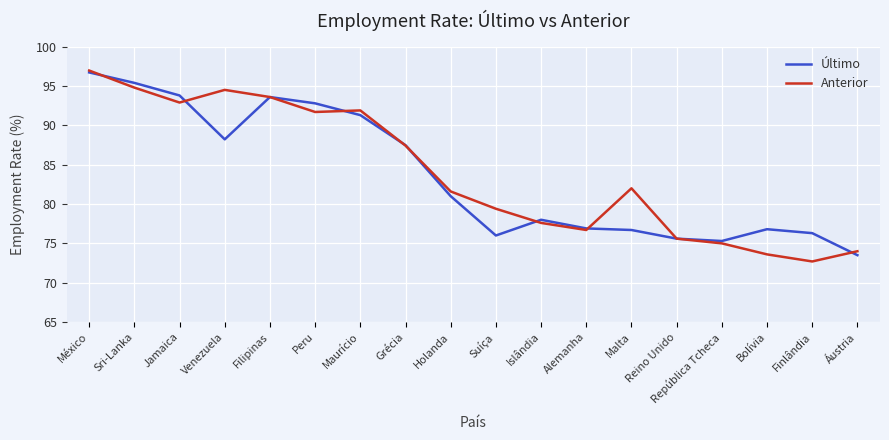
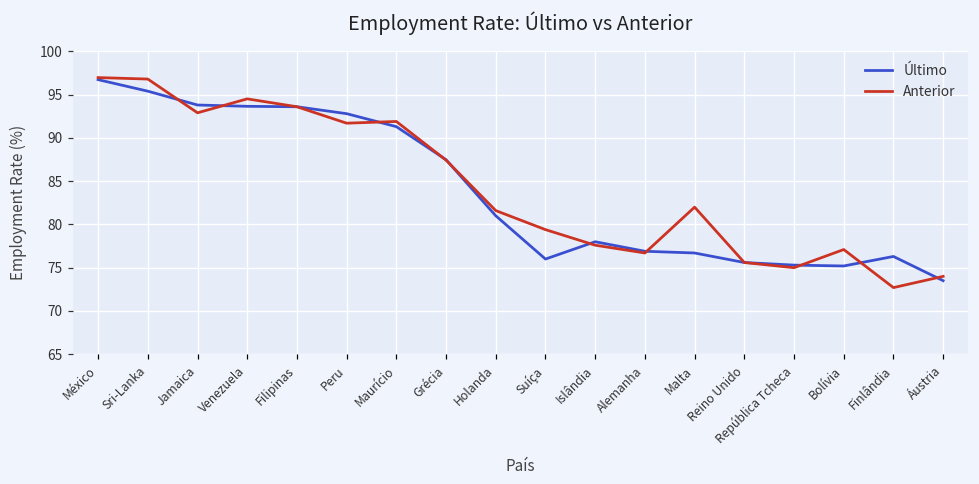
  {
    "Último": {
      "Sri-Lanka": 95,
      "Jamaica": 94,
-     "Venezuela": 88,
+     "Venezuela": 94,
      "Peru": 93,
      "Maurício": 91,
      "Holanda": 81,
      "Suíça": 76,
      "Islândia": 78,
      "Malta": 77,
-     "Bolívia": 77,
+     "Bolívia": 75,
      "Finlândia": 76,
      "Áustria": 74
    },
    "Anterior": {
-     "Sri-Lanka": 95,
+     "Sri-Lanka": 97,
      "Jamaica": 93,
      "Venezuela": 95,
      "Peru": 92,
      "Maurício": 92,
      "Holanda": 82,
      "Suíça": 79,
      "Islândia": 78,
      "Malta": 82,
-     "Bolívia": 74,
+     "Bolívia": 77,
      "Finlândia": 73,
      "Áustria": 74
    }
  }
